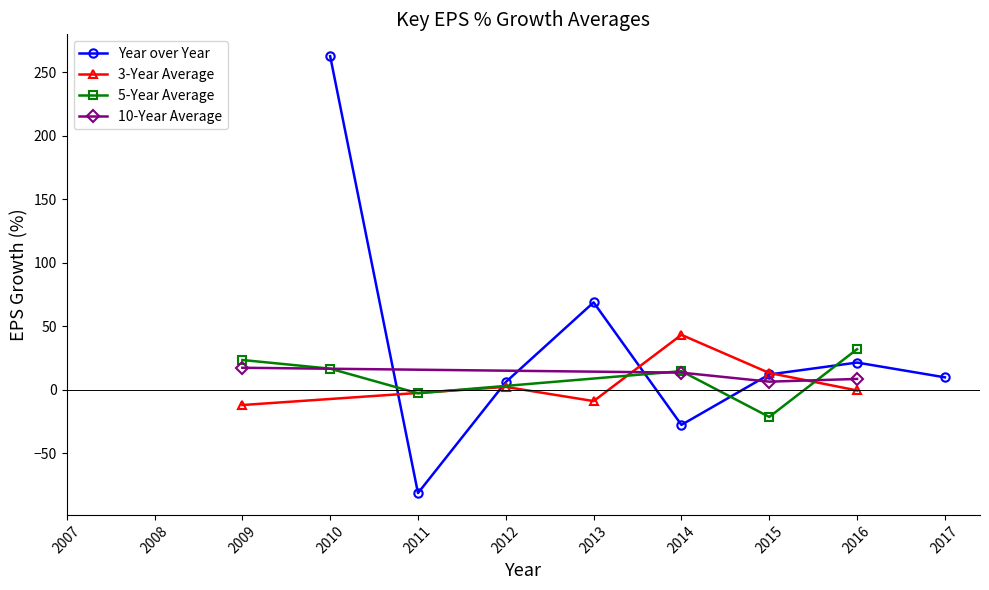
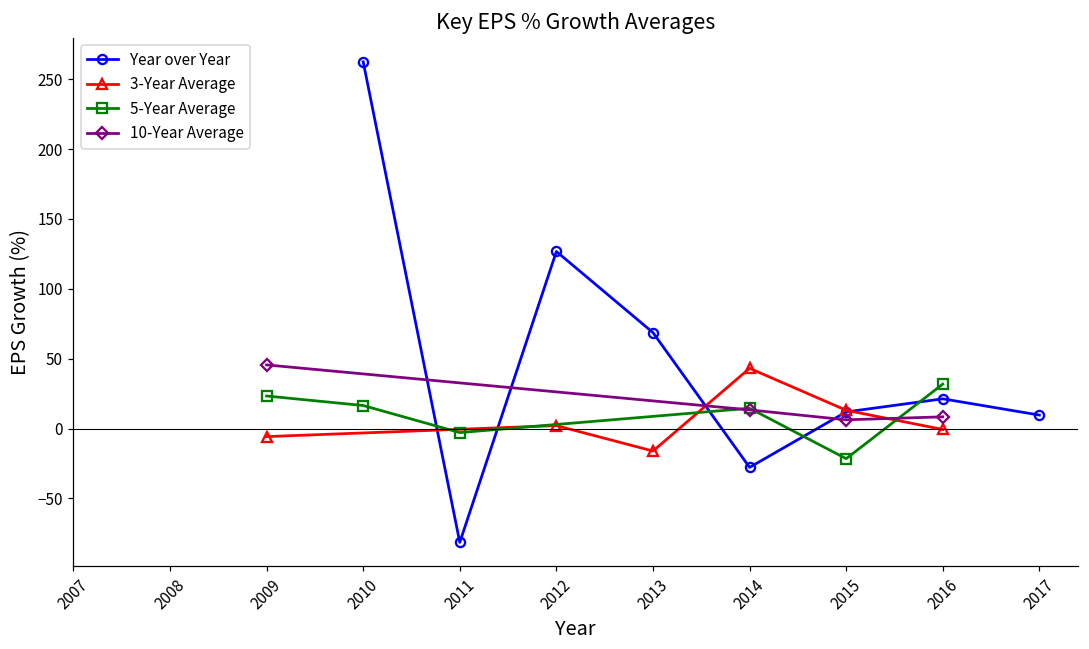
  {
    "Year over Year": {
      "2010": 263,
      "2011": -81,
-     "2012": 6,
+     "2012": 127,
      "2013": 69,
      "2014": -28,
      "2016": 21,
      "2017": 10
    },
    "3-Year Average": {
-     "2009": -12,
+     "2009": -6,
      "2012": 2,
-     "2013": -9,
+     "2013": -16,
      "2014": 43,
      "2016": -1
    },
    "5-Year Average": {
      "2009": 23,
      "2010": 16,
      "2011": -3,
      "2015": -22,
      "2016": 32
    },
    "10-Year Average": {
-     "2009": 17,
+     "2009": 46,
      "2015": 6,
      "2016": 8
    }
  }
